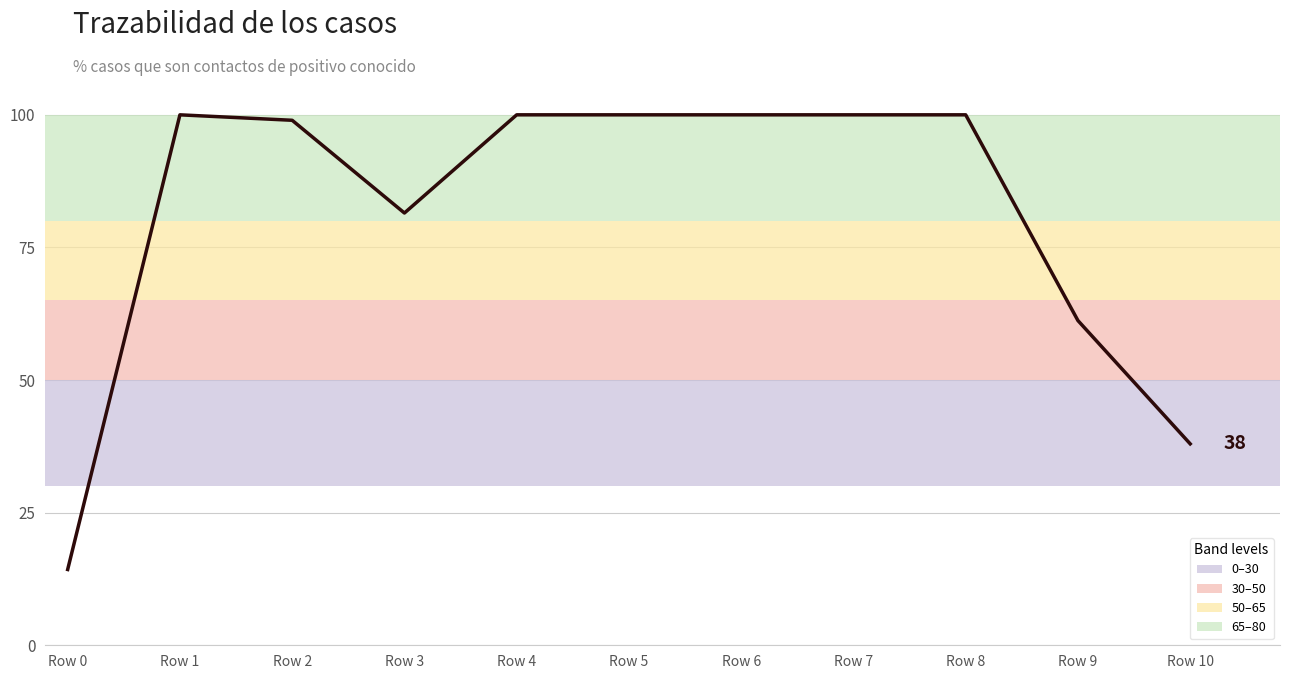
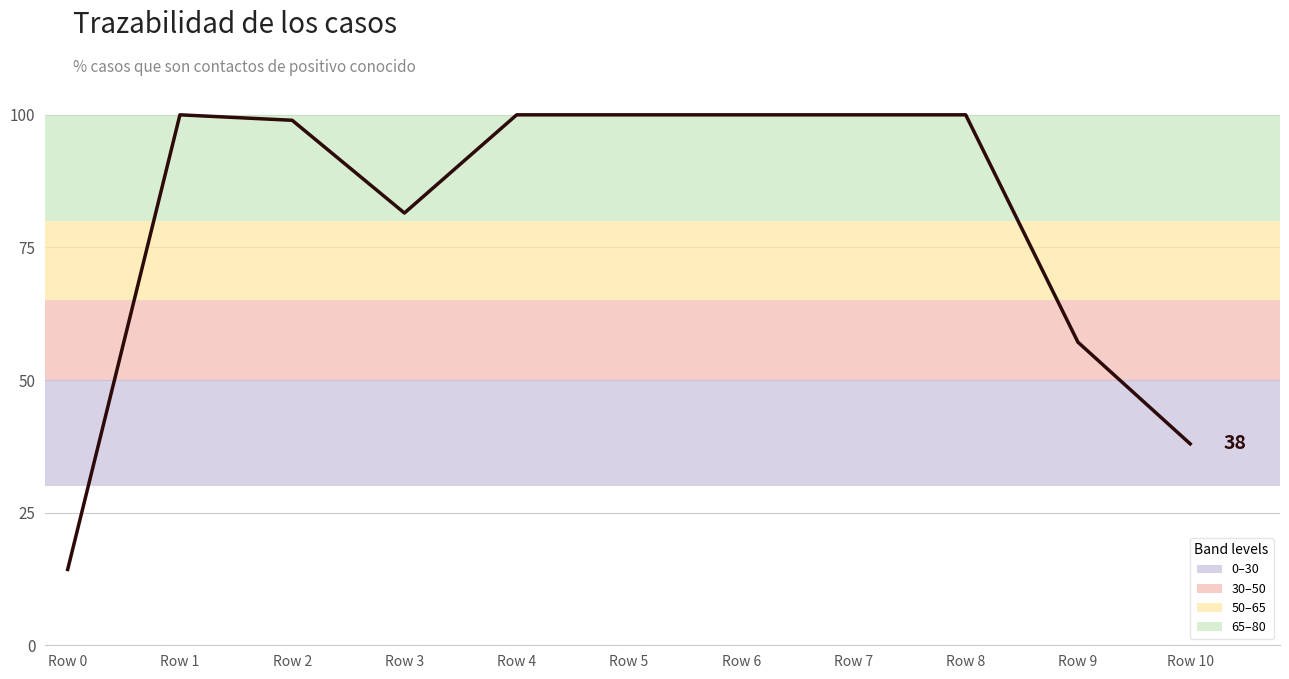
  {
    "Row 0": 14,
    "Row 1": 100,
    "Row 2": 99,
    "Row 3": 81,
    "Row 4": 100,
    "Row 5": 100,
    "Row 6": 100,
    "Row 7": 100,
    "Row 8": 100,
-   "Row 9": 61,
+   "Row 9": 57,
    "Row 10": 38
  }
